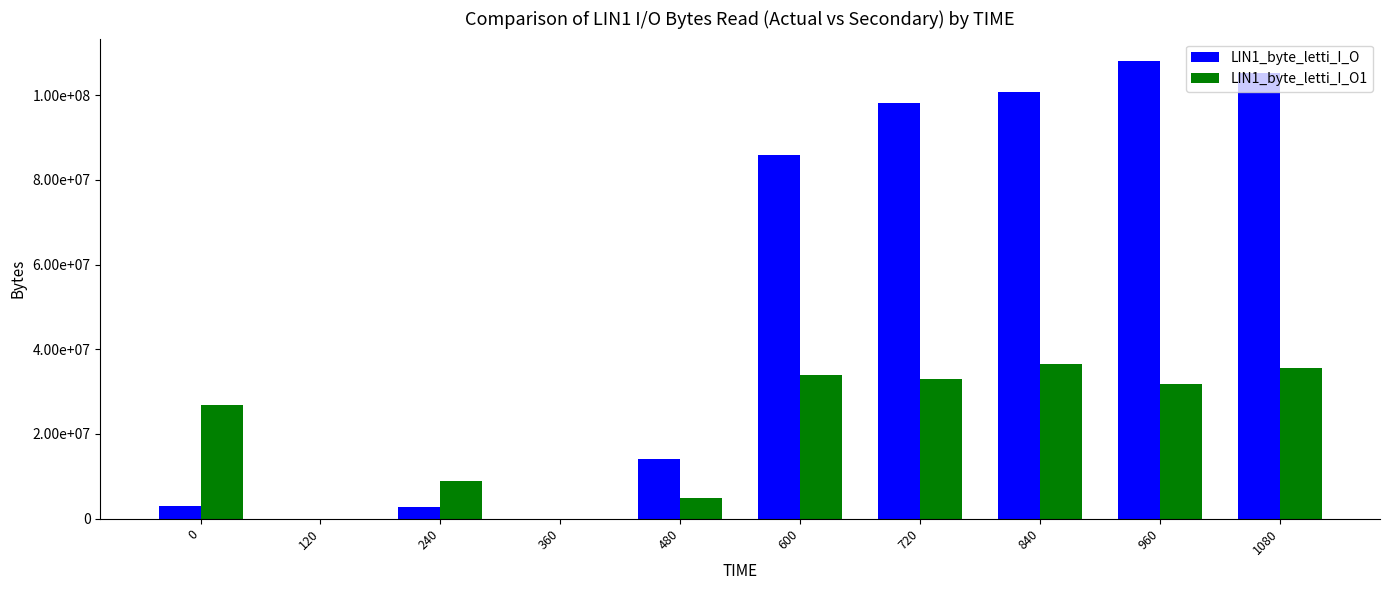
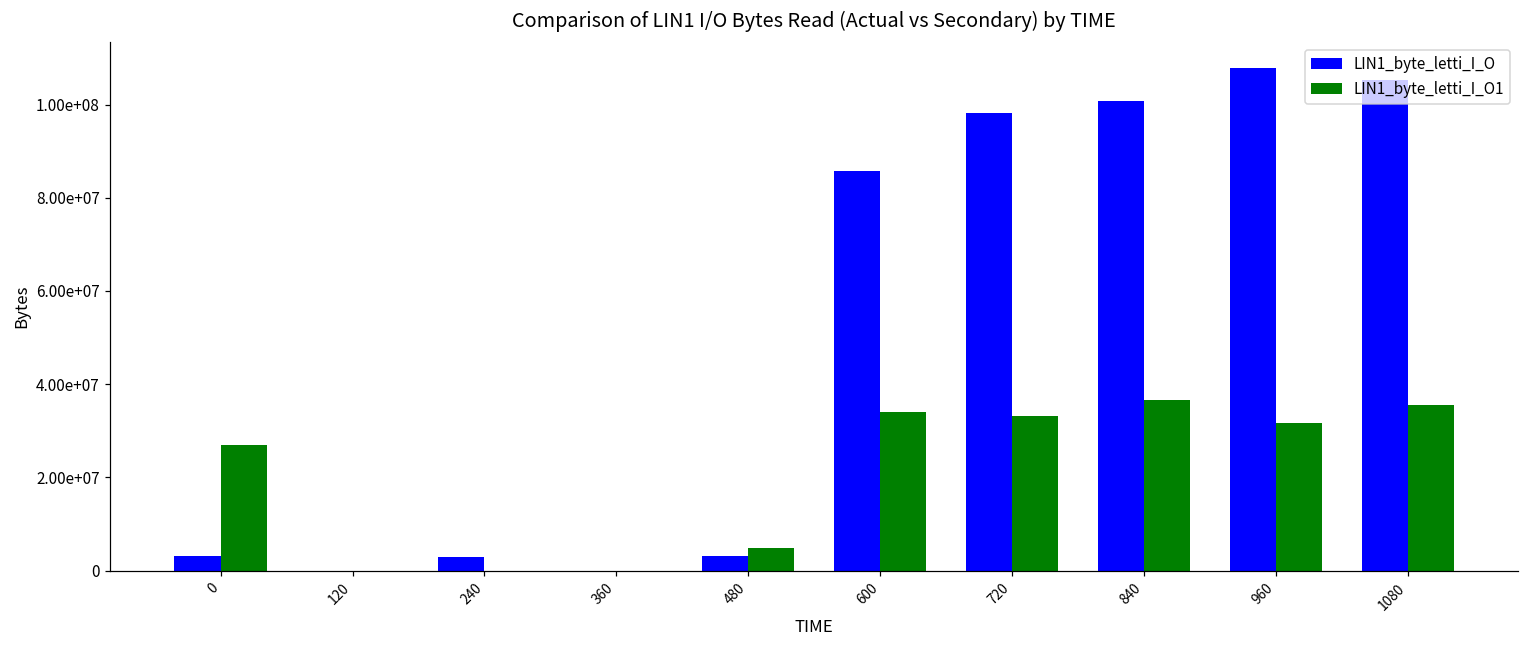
  {
    "LIN1_byte_letti_I_O": {
      "0": 3000000,
      "120": 0,
      "240": 3000000,
      "360": 0,
-     "480": 14000000,
+     "480": 3000000,
      "600": 86000000,
      "720": 98000000,
      "840": 101000000,
      "960": 108000000
    },
    "LIN1_byte_letti_I_O1": {
      "0": 27000000,
-     "240": 9000000,
+     "240": 0,
      "480": 5000000,
      "600": 34000000,
      "720": 33000000,
      "840": 37000000,
      "960": 32000000,
      "1080": 36000000
    }
  }
